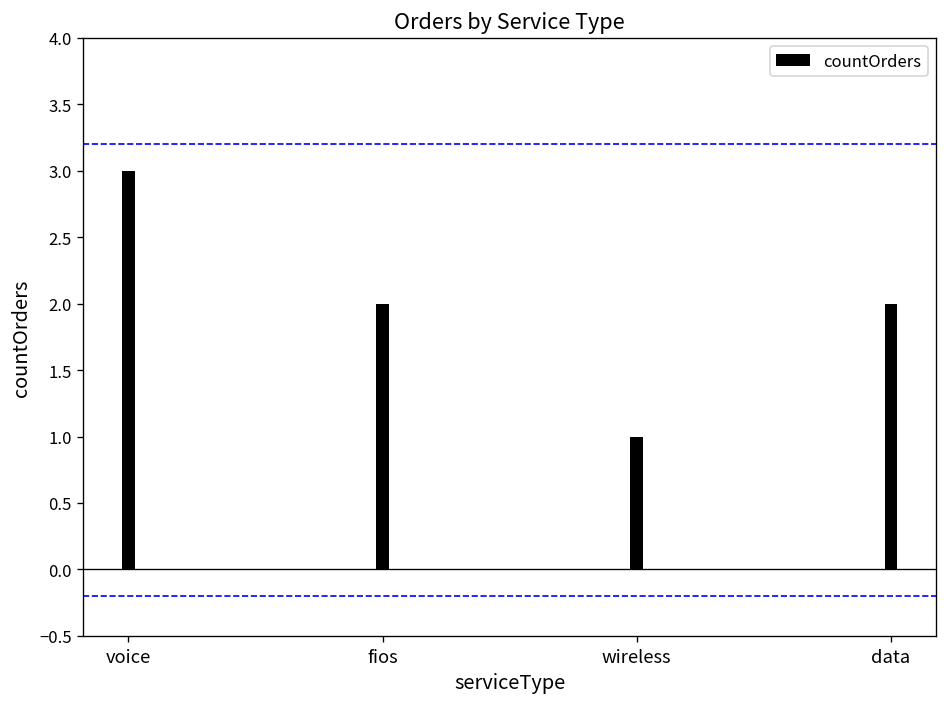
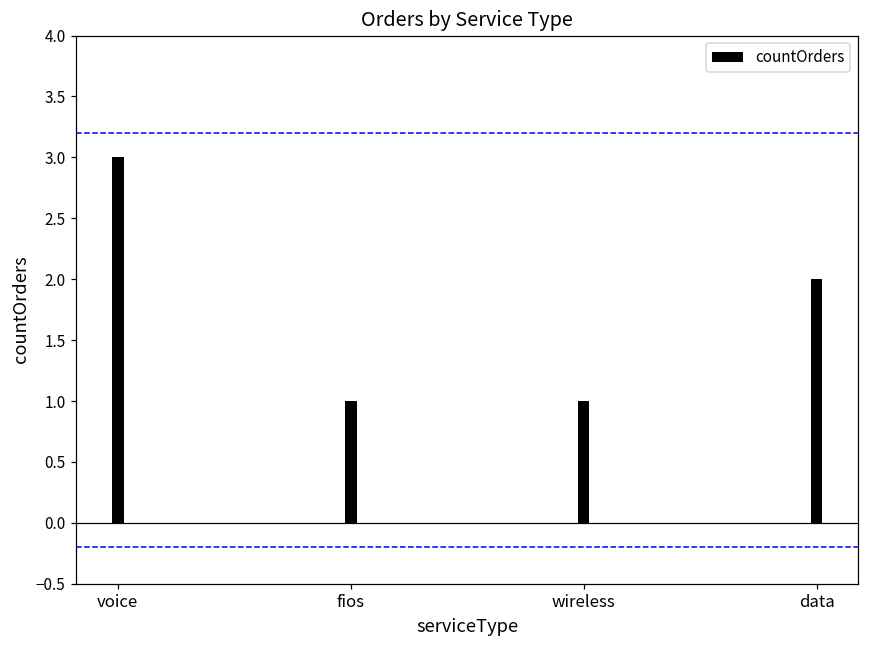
  {
    "voice": 3,
-   "fios": 2,
+   "fios": 1,
    "wireless": 1,
    "data": 2
  }
